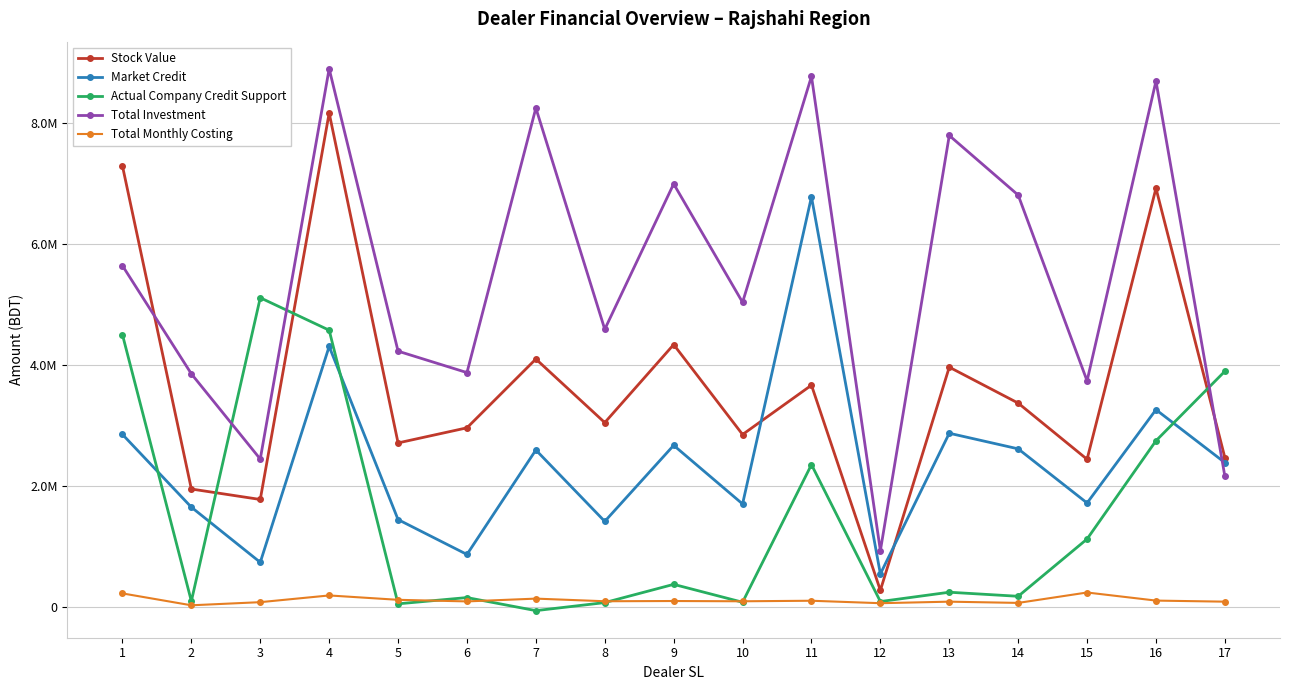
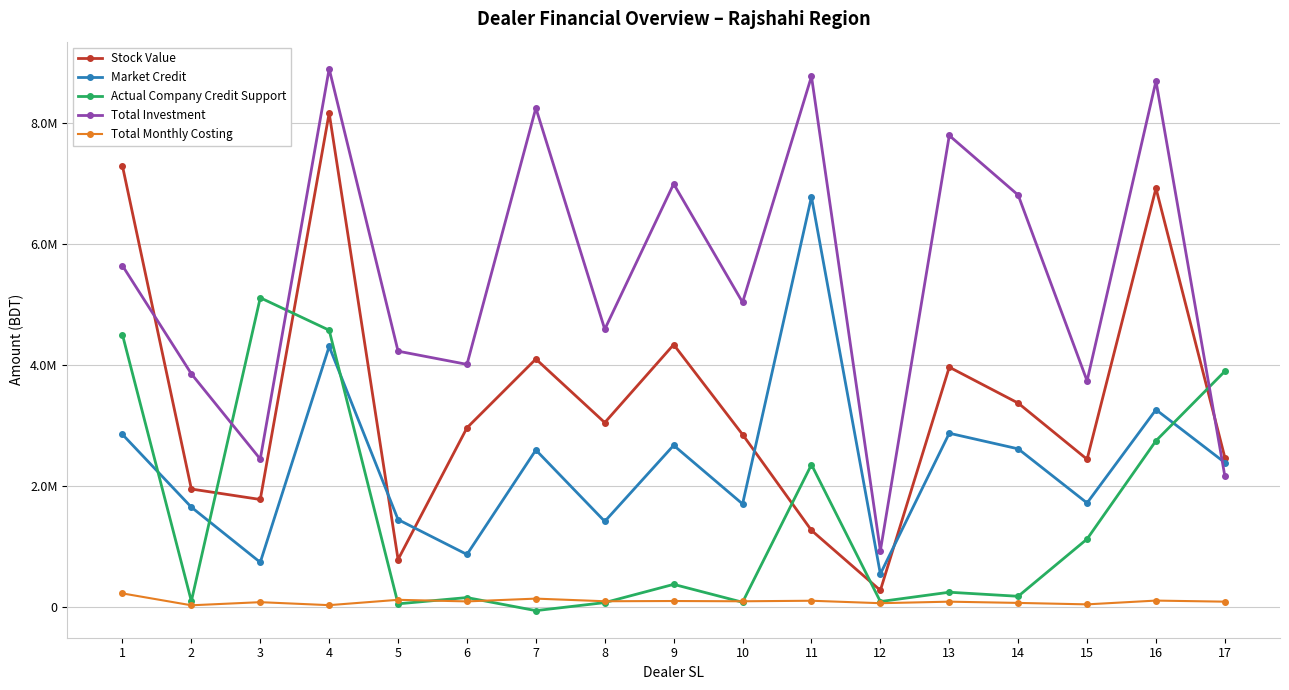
  {
    "Stock Value": {
      "1": 7300000,
      "2": 2000000,
      "3": 1800000,
      "4": 8200000,
-     "5": 2700000,
+     "5": 800000,
      "6": 3000000,
      "7": 4100000,
      "8": 3100000,
      "9": 4300000,
      "10": 2900000,
-     "11": 3700000,
+     "11": 1300000,
      "12": 300000,
      "13": 4000000,
      "14": 3400000,
      "15": 2400000,
      "16": 6900000,
      "17": 2500000
    },
    "Market Credit": {
      "1": 2900000,
      "2": 1700000,
      "3": 700000,
      "4": 4300000,
      "5": 1500000,
      "6": 900000,
      "7": 2600000,
      "8": 1400000,
      "9": 2700000,
      "10": 1700000,
      "11": 6800000,
      "12": 600000,
      "13": 2900000,
      "14": 2600000,
      "15": 1700000,
      "16": 3300000,
      "17": 2400000
    },
    "Actual Company Credit Support": {
      "1": 4500000,
      "2": 100000,
      "3": 5100000,
      "4": 4600000,
      "5": 100000,
      "6": 200000,
      "7": -100000,
      "9": 400000,
      "11": 2400000,
      "13": 300000,
      "14": 200000,
      "15": 1100000,
      "16": 2800000,
      "17": 3900000
    },
    "Total Investment": {
      "1": 5600000,
      "2": 3900000,
      "3": 2500000,
      "4": 8900000,
      "5": 4200000,
-     "6": 3900000,
+     "6": 4000000,
      "7": 8200000,
      "8": 4600000,
      "9": 7000000,
      "10": 5000000,
      "11": 8800000,
      "12": 900000,
      "13": 7800000,
      "14": 6800000,
      "15": 3700000,
      "16": 8700000,
      "17": 2200000
    },
    "Total Monthly Costing": {
      "1": 200000,
      "2": 0,
      "3": 100000,
-     "4": 200000,
+     "4": 0,
      "5": 100000,
      "6": 100000,
      "7": 100000,
      "9": 100000,
      "11": 100000,
      "13": 100000,
      "14": 100000,
-     "15": 200000,
+     "15": 100000,
      "16": 100000,
      "17": 100000
    }
  }
